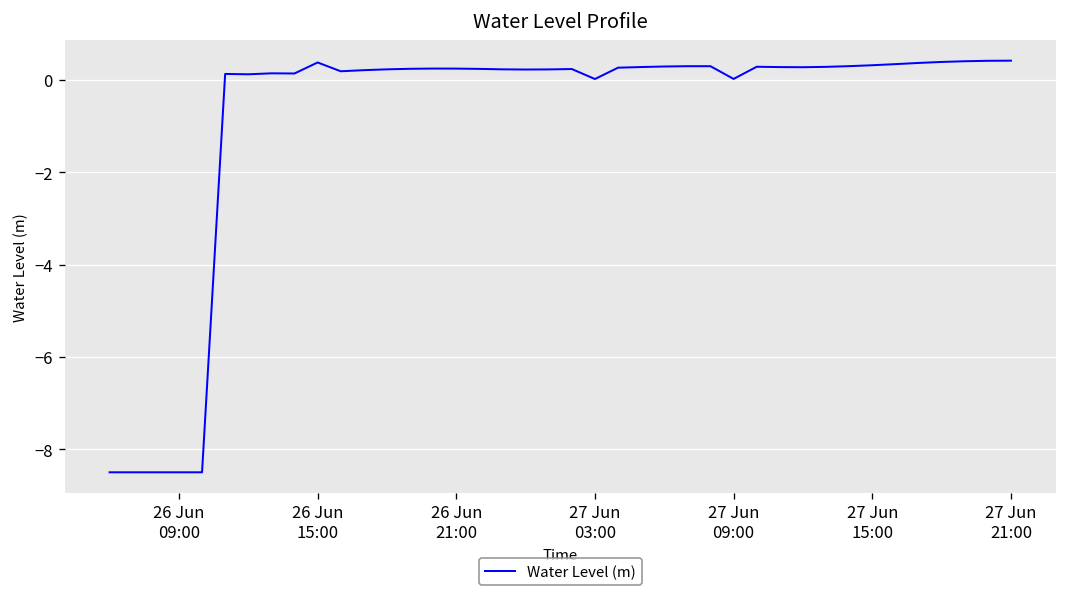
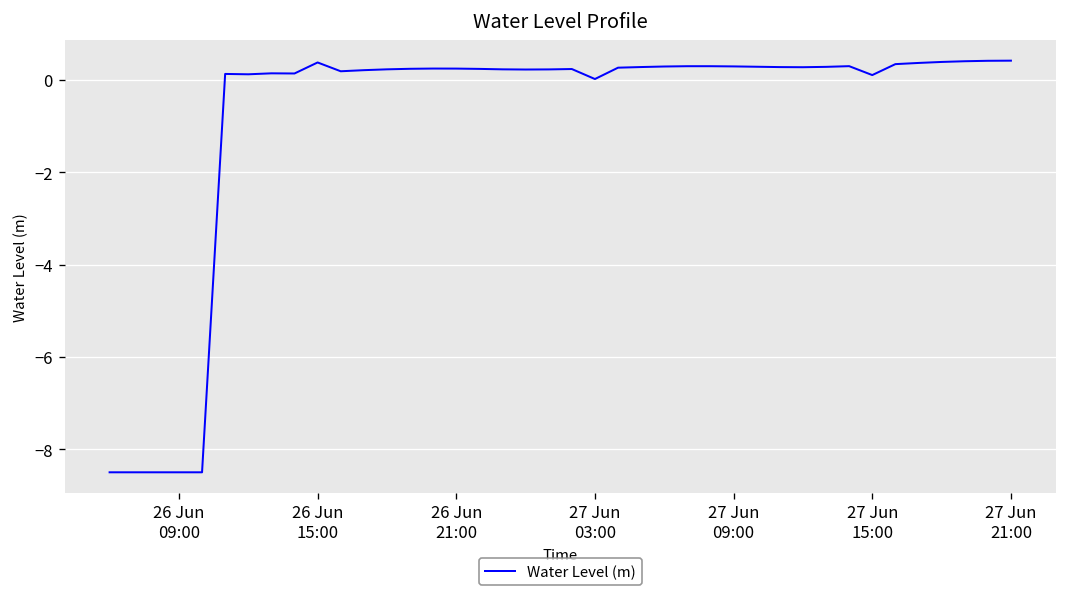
  {
    "26 Jun 09:00": -8.5,
    "26 Jun 15:00": 0.4,
    "26 Jun 21:00": 0.2,
    "27 Jun 03:00": 0.0,
-   "27 Jun 09:00": 0.0,
-   "27 Jun 15:00": 0.3,
+   "27 Jun 09:00": 0.3,
+   "27 Jun 15:00": 0.1,
    "27 Jun 21:00": 0.4
  }
